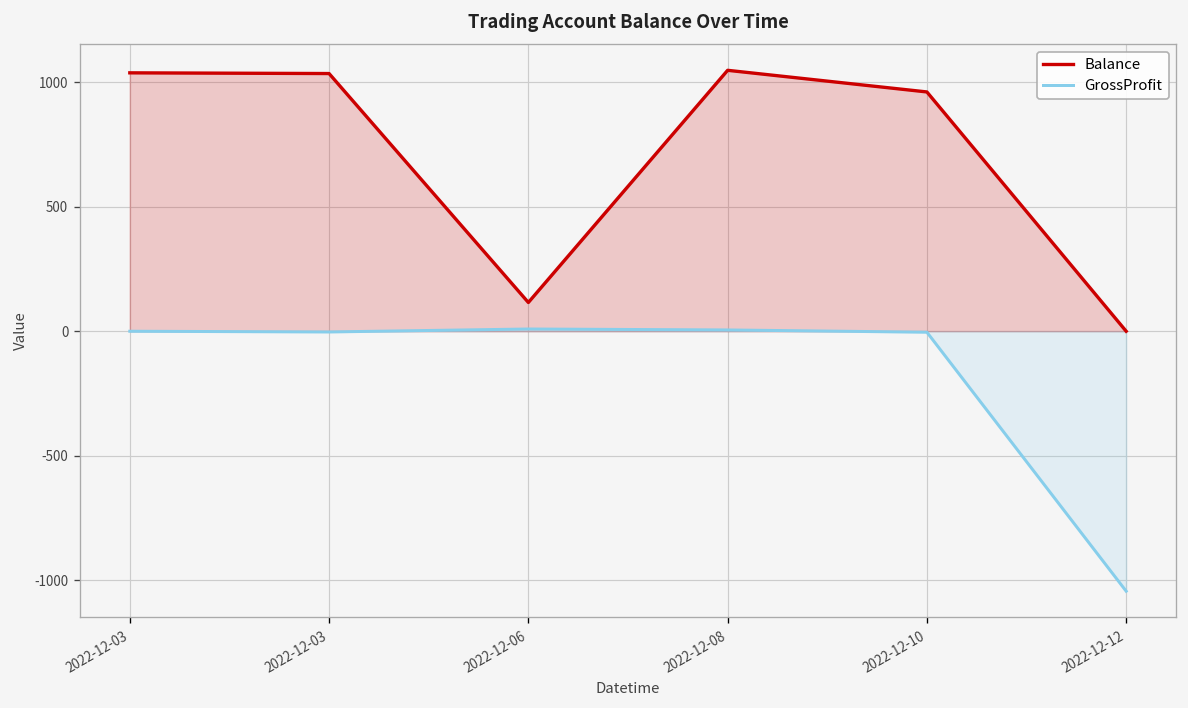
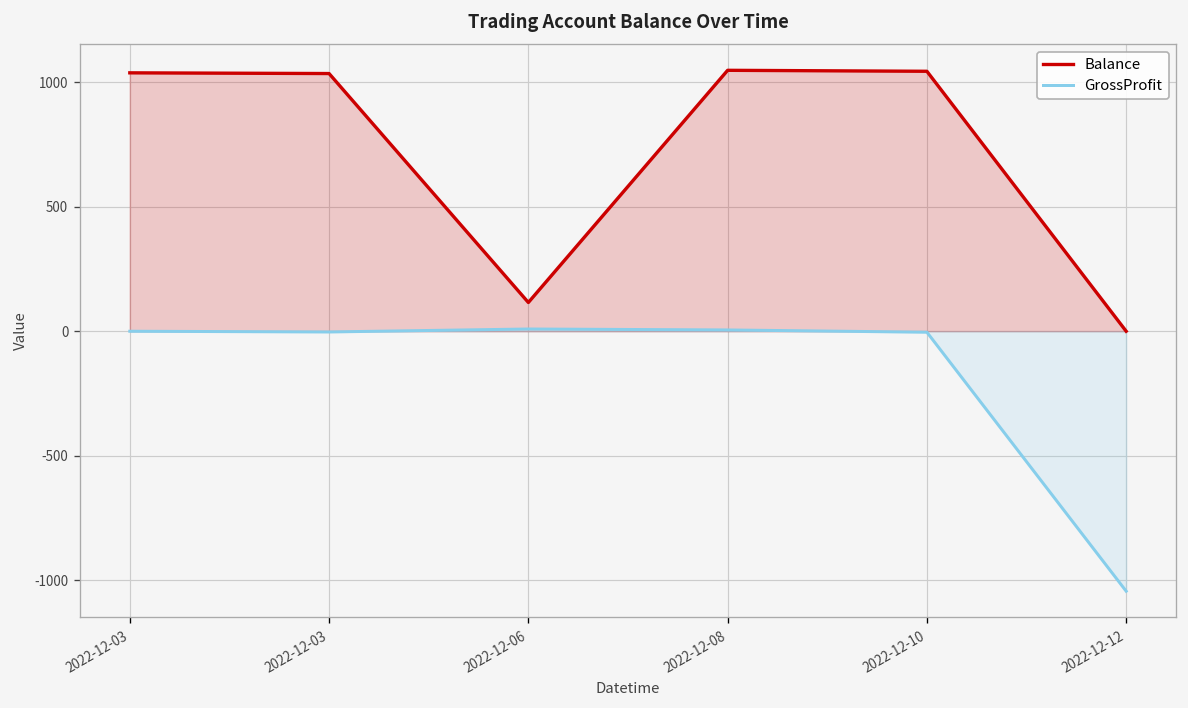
  {
    "Balance": {
      "2022-12-06": 120,
      "2022-12-08": 1050,
-     "2022-12-10": 960
+     "2022-12-10": 1040
    }
  }
